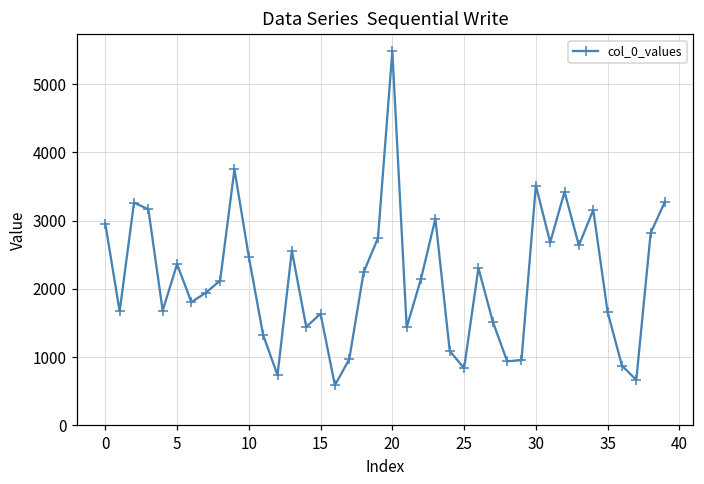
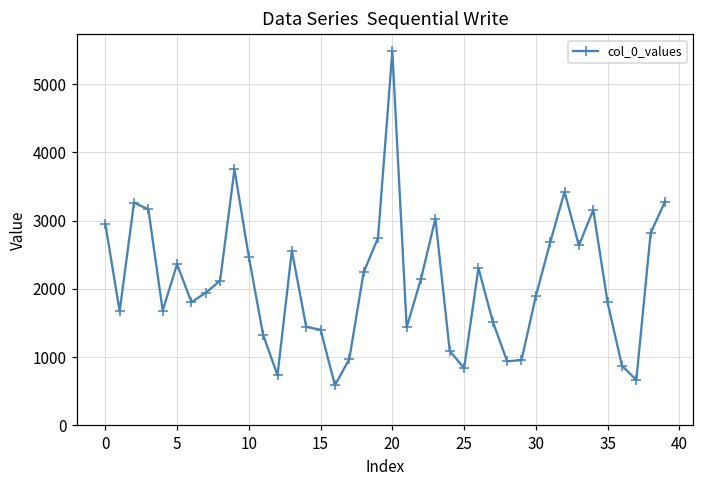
  {
    "0": 3000,
    "5": 2400,
    "10": 2500,
-   "15": 1600,
+   "15": 1400,
    "20": 5500,
    "25": 800,
-   "30": 3500,
-   "35": 1700
+   "30": 1900,
+   "35": 1800
  }
